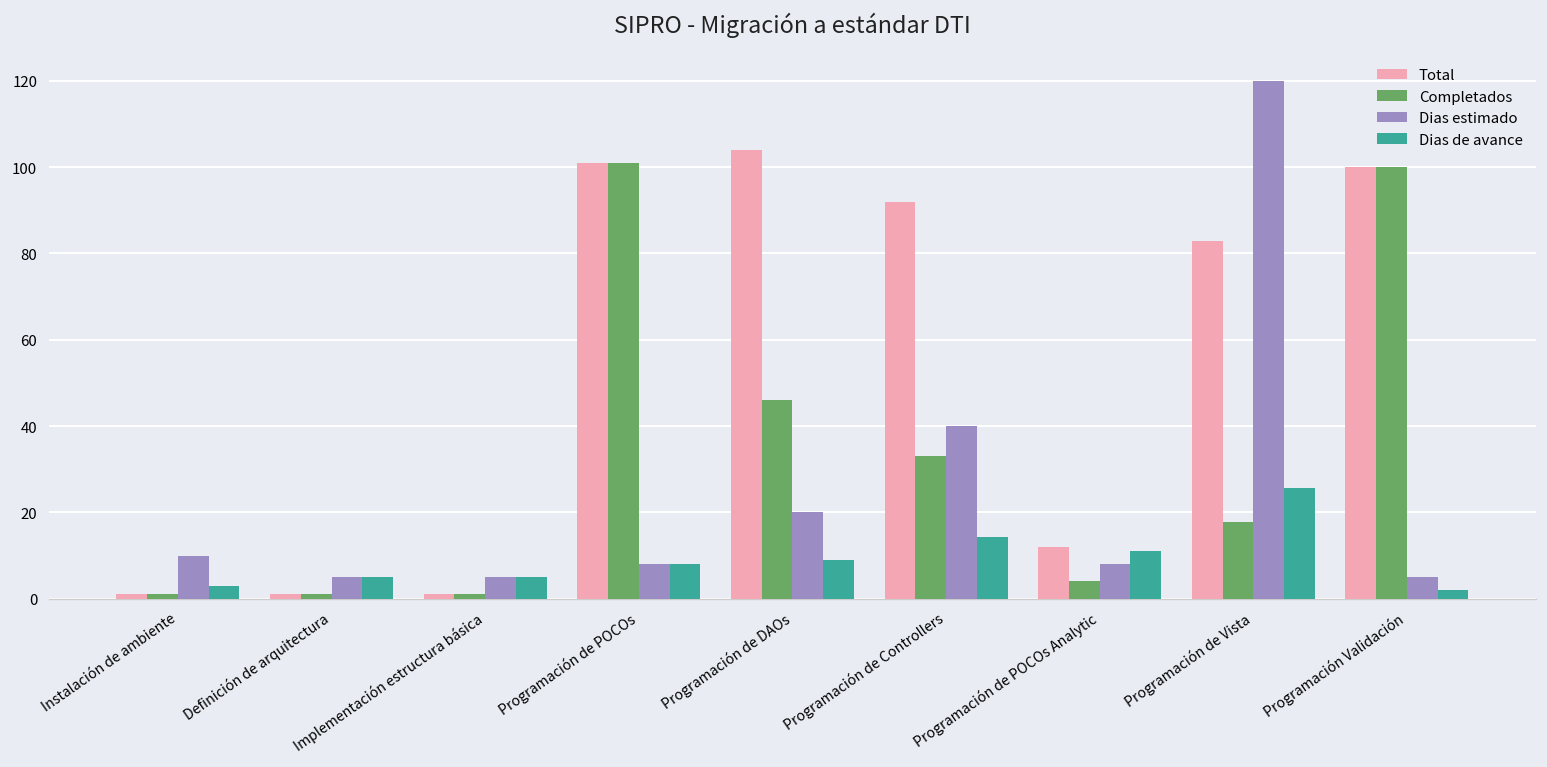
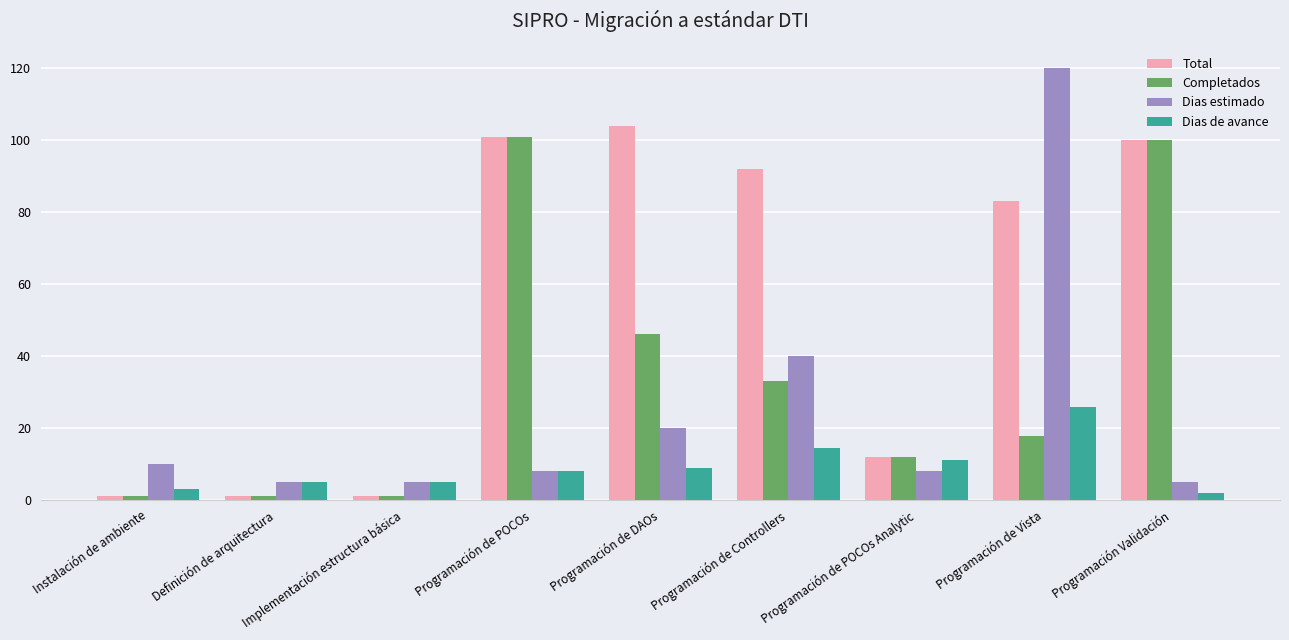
  {
    "Total": {
      "Instalación de ambiente": 1,
      "Definición de arquitectura": 1,
      "Implementación estructura básica": 1,
      "Programación de POCOs": 101,
      "Programación de DAOs": 104,
      "Programación de Controllers": 92,
      "Programación de POCOs Analytic": 12,
      "Programación de Vista": 83,
      "Programación Validación": 100
    },
    "Completados": {
      "Instalación de ambiente": 1,
      "Definición de arquitectura": 1,
      "Implementación estructura básica": 1,
      "Programación de POCOs": 101,
      "Programación de DAOs": 46,
      "Programación de Controllers": 33,
-     "Programación de POCOs Analytic": 4,
+     "Programación de POCOs Analytic": 12,
      "Programación de Vista": 18,
      "Programación Validación": 100
    },
    "Dias estimado": {
      "Instalación de ambiente": 10,
      "Definición de arquitectura": 5,
      "Implementación estructura básica": 5,
      "Programación de POCOs": 8,
      "Programación de DAOs": 20,
      "Programación de Controllers": 40,
      "Programación de POCOs Analytic": 8,
      "Programación de Vista": 120,
      "Programación Validación": 5
    },
    "Dias de avance": {
      "Instalación de ambiente": 3,
      "Definición de arquitectura": 5,
      "Implementación estructura básica": 5,
      "Programación de POCOs": 8,
      "Programación de DAOs": 9,
      "Programación de Controllers": 14,
      "Programación de POCOs Analytic": 11,
      "Programación de Vista": 26,
      "Programación Validación": 2
    }
  }
